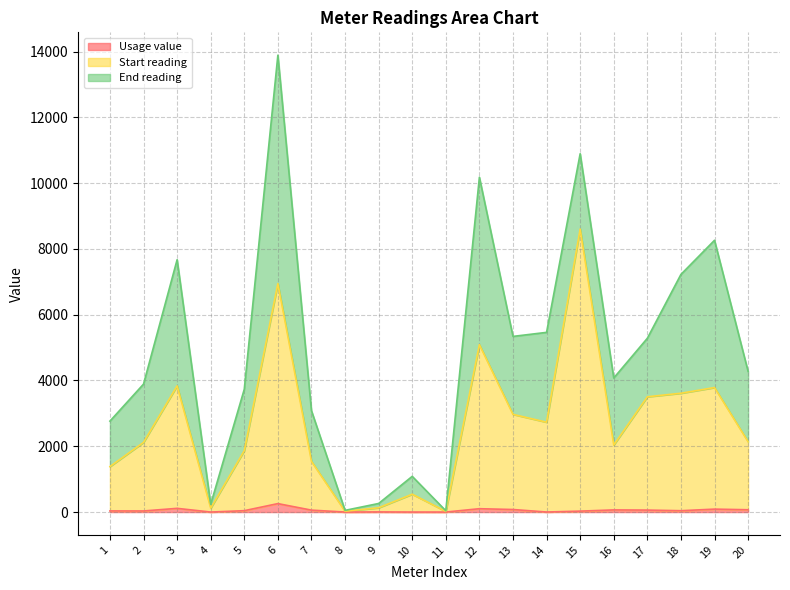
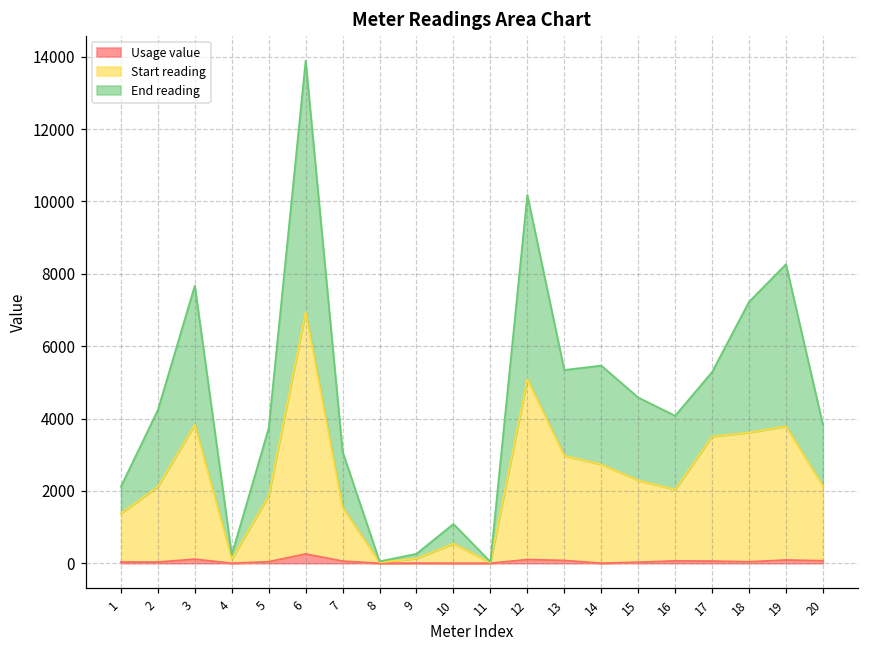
  {
    "Usage value": {
      "1": 0,
      "2": 0,
      "3": 100,
      "4": 0,
      "5": 0,
      "6": 300,
      "7": 100,
      "9": 0,
      "10": 0,
      "12": 100,
      "13": 100,
      "14": 0,
      "15": 0,
      "16": 100,
      "17": 100,
      "18": 0,
      "19": 100,
      "20": 100
    },
    "Start reading": {
      "1": 1300,
      "2": 2100,
      "3": 3700,
      "4": 100,
      "5": 1800,
      "6": 6700,
      "7": 1500,
      "9": 100,
      "10": 500,
      "12": 5000,
      "13": 2900,
      "14": 2700,
-     "15": 8600,
+     "15": 2300,
      "16": 2000,
      "17": 3400,
      "18": 3600,
      "19": 3700,
      "20": 2100
    },
    "End reading": {
-     "1": 1400,
-     "2": 1800,
+     "1": 700,
+     "2": 2100,
      "3": 3800,
      "4": 100,
      "5": 1900,
      "6": 6900,
      "7": 1500,
      "9": 100,
      "10": 500,
      "12": 5100,
      "13": 2400,
      "14": 2700,
      "15": 2300,
      "16": 2000,
      "17": 1800,
      "18": 3600,
      "19": 4500,
-     "20": 2100
+     "20": 1700
    }
  }
